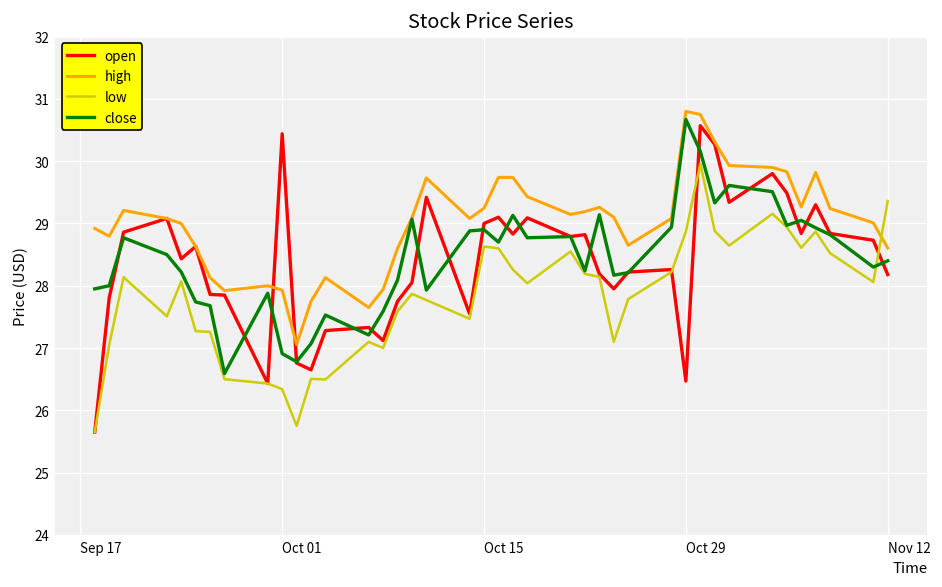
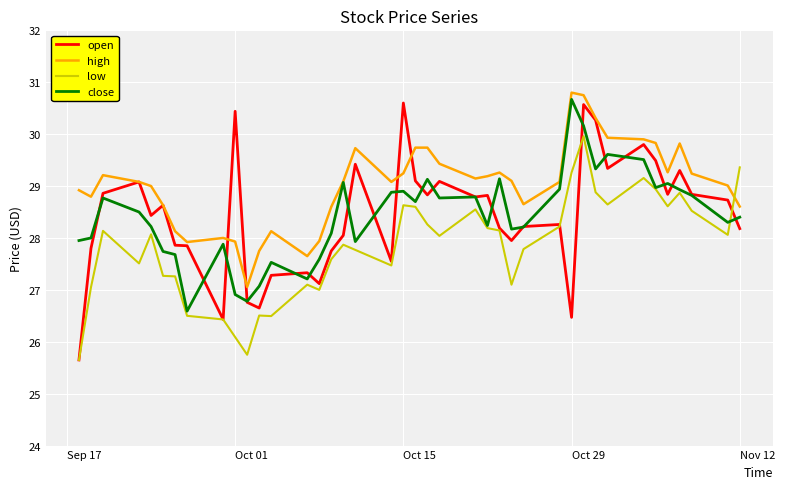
  {
    "open": {
      "Oct 01": 30.4,
-     "Oct 15": 29.0,
+     "Oct 15": 30.6,
      "Oct 29": 26.5,
      "Nov 12": 28.2
    },
    "high": {
      "Oct 01": 27.9,
      "Oct 15": 29.2,
      "Oct 29": 30.8,
      "Nov 12": 28.6
    },
    "low": {
-     "Oct 01": 26.3,
+     "Oct 01": 26.1,
      "Oct 15": 28.6,
-     "Oct 29": 28.9,
+     "Oct 29": 29.3,
      "Nov 12": 29.4
    },
    "close": {
      "Oct 01": 26.9,
      "Oct 15": 28.9,
      "Oct 29": 30.7,
      "Nov 12": 28.4
    }
  }
